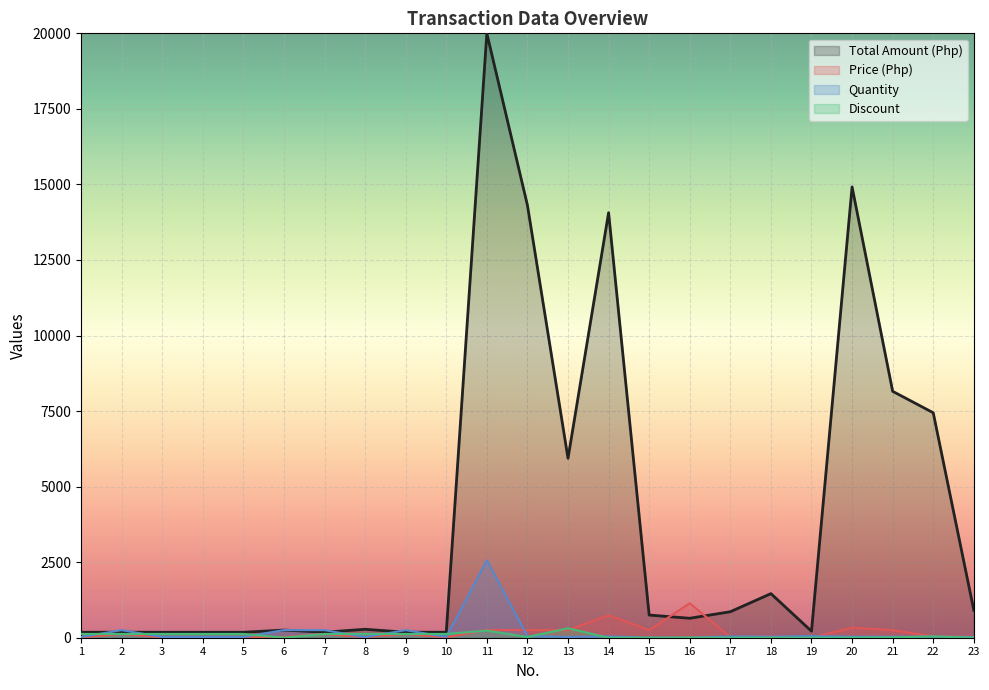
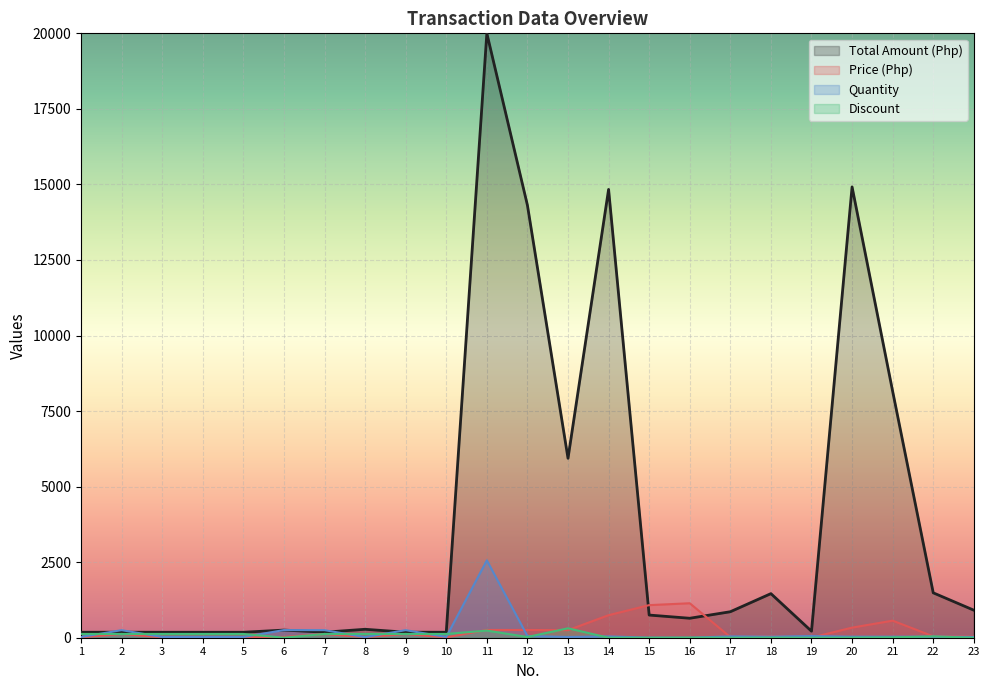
  {
    "Total Amount (Php)": {
      "8": 300,
      "11": 20000,
      "12": 14300,
      "13": 5900,
-     "14": 14100,
+     "14": 14800,
      "15": 800,
      "16": 600,
      "17": 900,
      "18": 1500,
      "19": 200,
      "20": 14900,
      "21": 8200,
-     "22": 7400,
+     "22": 1500,
      "23": 900
    },
    "Price (Php)": {
      "12": 300,
      "14": 700,
-     "15": 300,
+     "15": 1100,
      "16": 1100,
      "20": 300,
-     "21": 300
+     "21": 600
    }
  }
